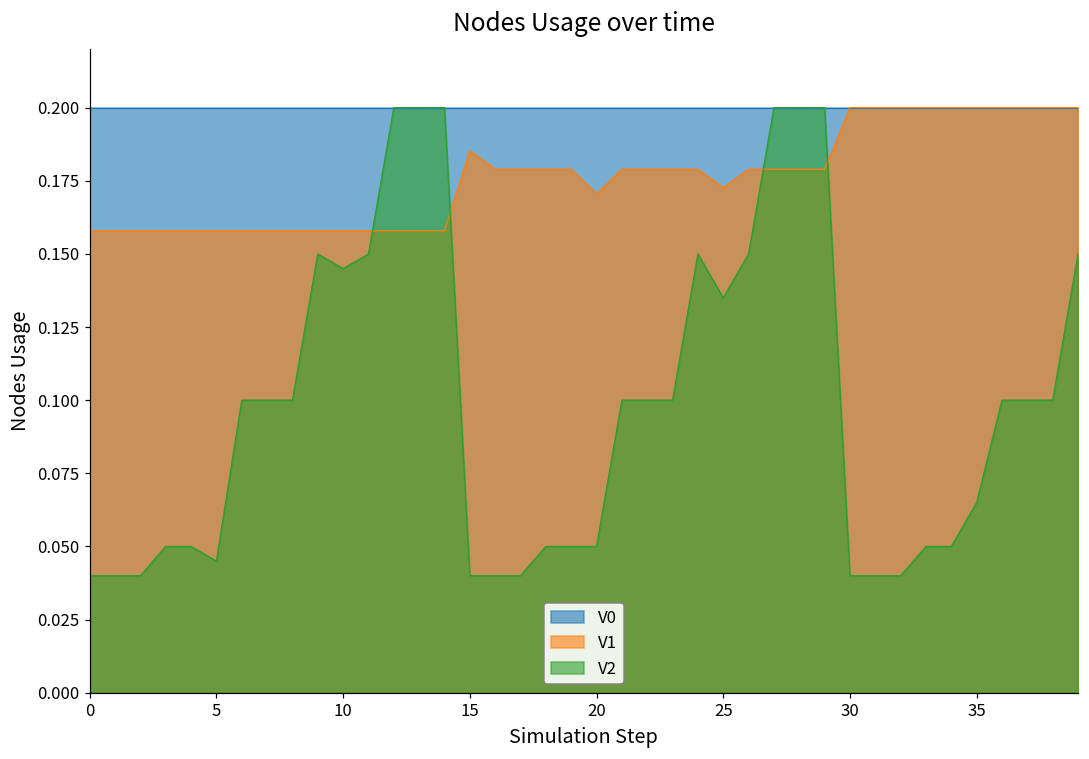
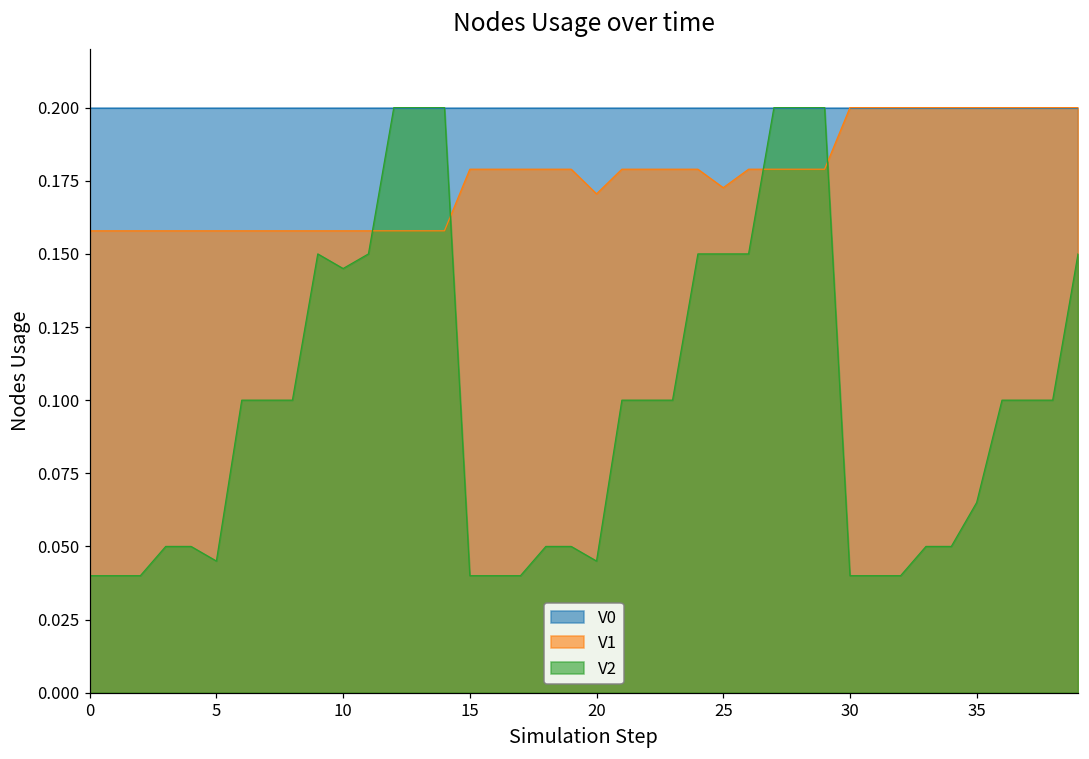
  {
    "V0": {
      "0": 0.200,
      "5": 0.200,
      "10": 0.200,
      "15": 0.200,
      "20": 0.200,
      "25": 0.200
    },
    "V1": {
      "0": 0.158,
      "5": 0.158,
      "10": 0.158,
-     "15": 0.185,
+     "15": 0.179,
      "20": 0.171,
      "25": 0.173
    },
    "V2": {
      "0": 0.040,
      "5": 0.045,
      "10": 0.145,
      "15": 0.040,
-     "20": 0.050,
-     "25": 0.135,
+     "20": 0.045,
+     "25": 0.150,
      "30": 0.040,
      "35": 0.065
    }
  }
